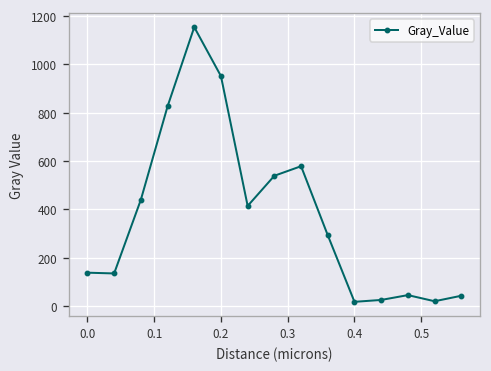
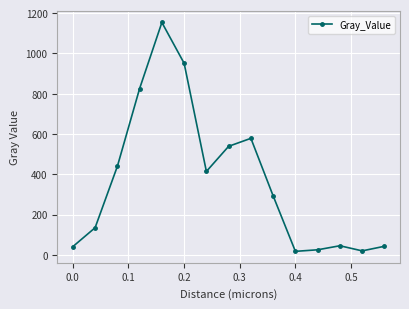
  {
-   "0.0": 140,
+   "0.0": 40,
    "0.2": 950,
    "0.4": 20
  }
